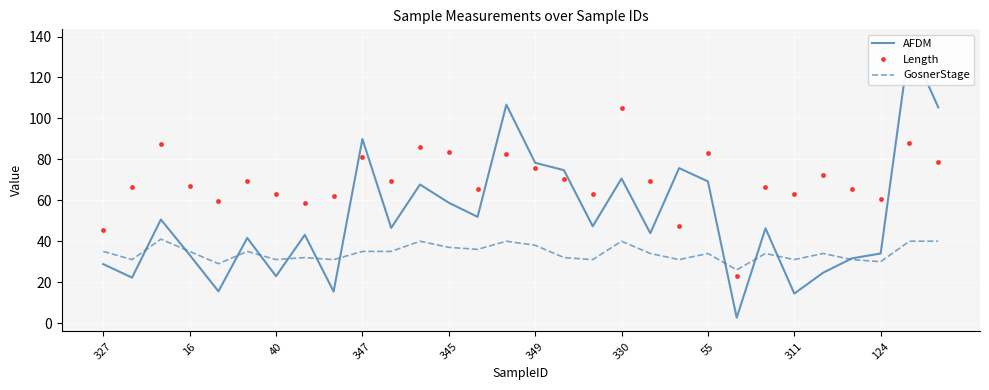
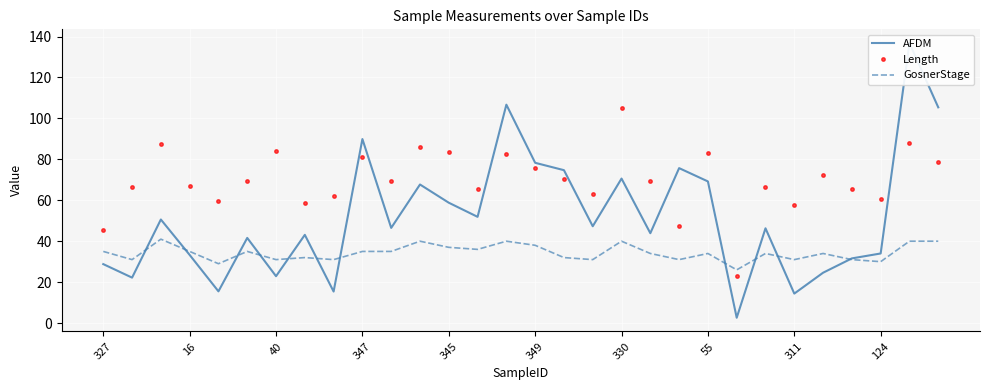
  {
    "Length": {
      "327": 45,
-     "40": 63,
+     "40": 84,
      "347": 81,
      "345": 84,
      "349": 76,
      "330": 105,
      "55": 83,
-     "311": 63,
+     "311": 58,
      "124": 61
    }
  }
